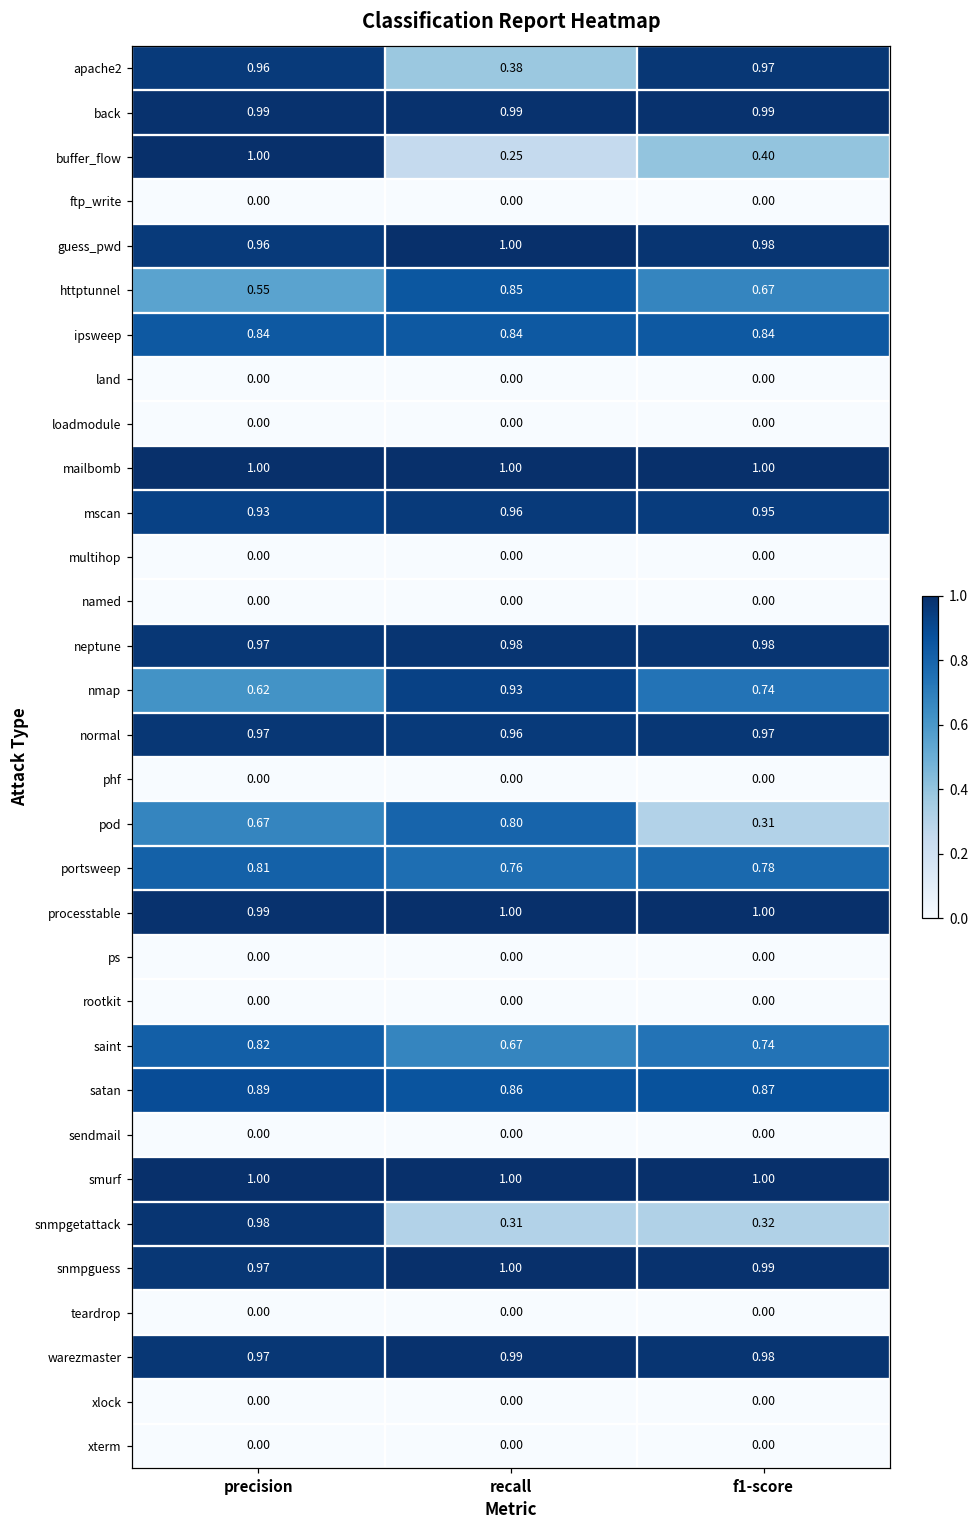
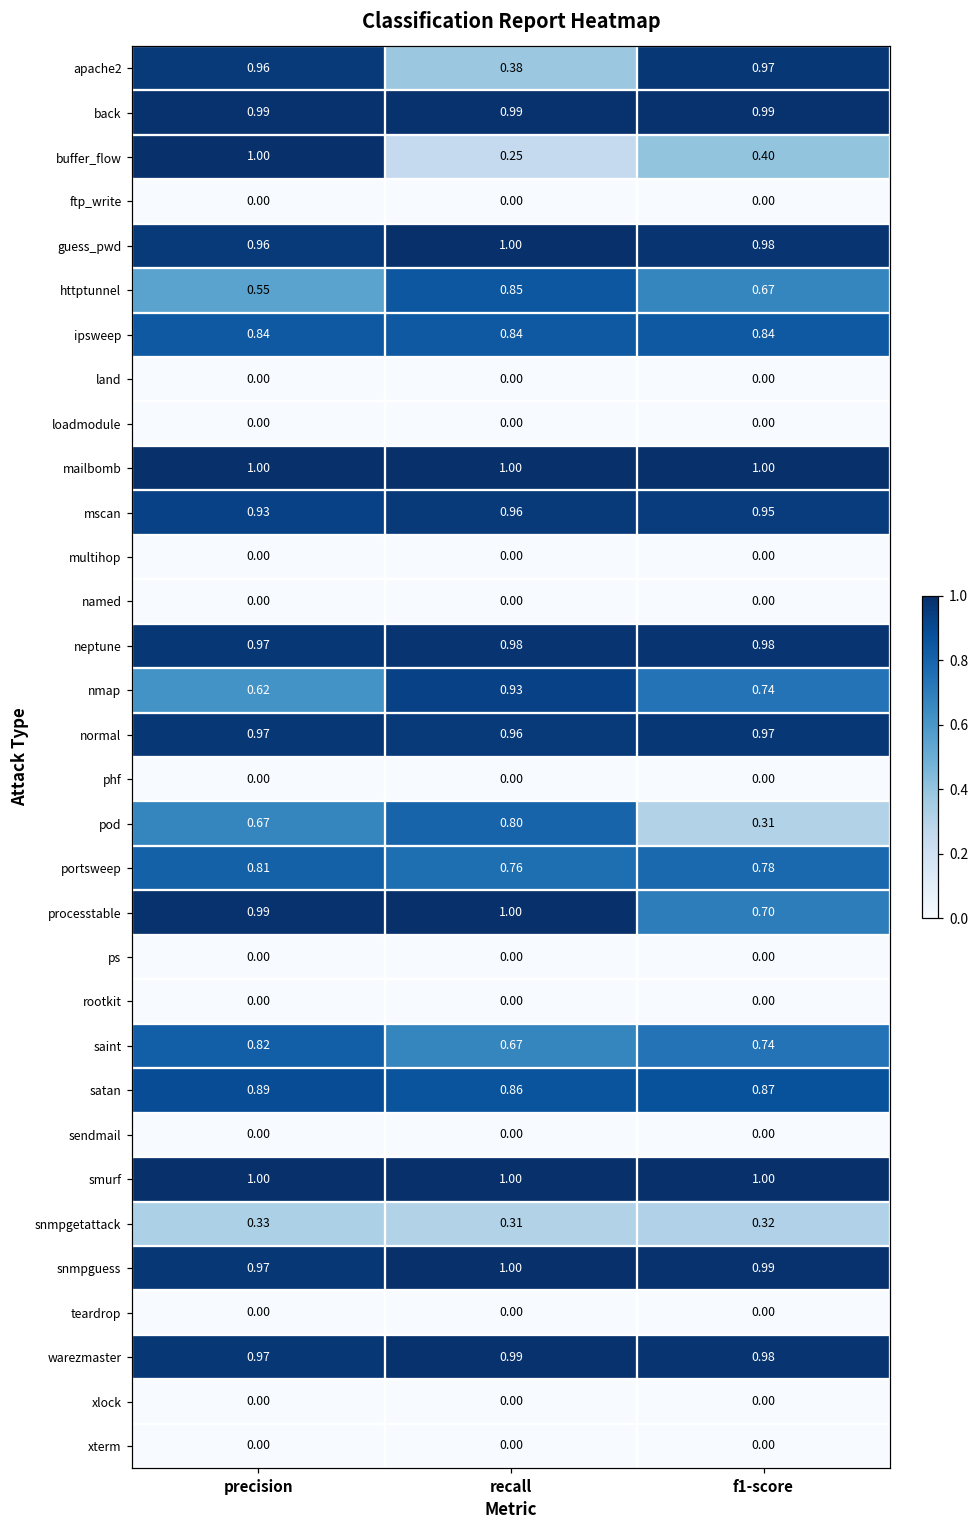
  {
    "apache2": {
      "precision": 0.96,
      "recall": 0.38,
      "f1-score": 0.97
    },
    "back": {
      "precision": 0.99,
      "recall": 0.99,
      "f1-score": 0.99
    },
    "buffer_flow": {
      "precision": 1.00,
      "recall": 0.25,
      "f1-score": 0.40
    },
    "ftp_write": {
      "precision": 0.00,
      "recall": 0.00,
      "f1-score": 0.00
    },
    "guess_pwd": {
      "precision": 0.96,
      "recall": 1.00,
      "f1-score": 0.98
    },
    "httptunnel": {
      "precision": 0.55,
      "recall": 0.85,
      "f1-score": 0.67
    },
    "ipsweep": {
      "precision": 0.84,
      "recall": 0.84,
      "f1-score": 0.84
    },
    "land": {
      "precision": 0.00,
      "recall": 0.00,
      "f1-score": 0.00
    },
    "loadmodule": {
      "precision": 0.00,
      "recall": 0.00,
      "f1-score": 0.00
    },
    "mailbomb": {
      "precision": 1.00,
      "recall": 1.00,
      "f1-score": 1.00
    },
    "mscan": {
      "precision": 0.93,
      "recall": 0.96,
      "f1-score": 0.95
    },
    "multihop": {
      "precision": 0.00,
      "recall": 0.00,
      "f1-score": 0.00
    },
    "named": {
      "precision": 0.00,
      "recall": 0.00,
      "f1-score": 0.00
    },
    "neptune": {
      "precision": 0.97,
      "recall": 0.98,
      "f1-score": 0.98
    },
    "nmap": {
      "precision": 0.62,
      "recall": 0.93,
      "f1-score": 0.74
    },
    "normal": {
      "precision": 0.97,
      "recall": 0.96,
      "f1-score": 0.97
    },
    "phf": {
      "precision": 0.00,
      "recall": 0.00,
      "f1-score": 0.00
    },
    "pod": {
      "precision": 0.67,
      "recall": 0.80,
      "f1-score": 0.31
    },
    "portsweep": {
      "precision": 0.81,
      "recall": 0.76,
      "f1-score": 0.78
    },
    "processtable": {
      "precision": 0.99,
      "recall": 1.00,
-     "f1-score": 1.00
+     "f1-score": 0.70
    },
    "ps": {
      "precision": 0.00,
      "recall": 0.00,
      "f1-score": 0.00
    },
    "rootkit": {
      "precision": 0.00,
      "recall": 0.00,
      "f1-score": 0.00
    },
    "saint": {
      "precision": 0.82,
      "recall": 0.67,
      "f1-score": 0.74
    },
    "satan": {
      "precision": 0.89,
      "recall": 0.86,
      "f1-score": 0.87
    },
    "sendmail": {
      "precision": 0.00,
      "recall": 0.00,
      "f1-score": 0.00
    },
    "smurf": {
      "precision": 1.00,
      "recall": 1.00,
      "f1-score": 1.00
    },
    "snmpgetattack": {
-     "precision": 0.98,
+     "precision": 0.33,
      "recall": 0.31,
      "f1-score": 0.32
    },
    "snmpguess": {
      "precision": 0.97,
      "recall": 1.00,
      "f1-score": 0.99
    },
    "teardrop": {
      "precision": 0.00,
      "recall": 0.00,
      "f1-score": 0.00
    },
    "warezmaster": {
      "precision": 0.97,
      "recall": 0.99,
      "f1-score": 0.98
    },
    "xlock": {
      "precision": 0.00,
      "recall": 0.00,
      "f1-score": 0.00
    },
    "xterm": {
      "precision": 0.00,
      "recall": 0.00,
      "f1-score": 0.00
    }
  }
